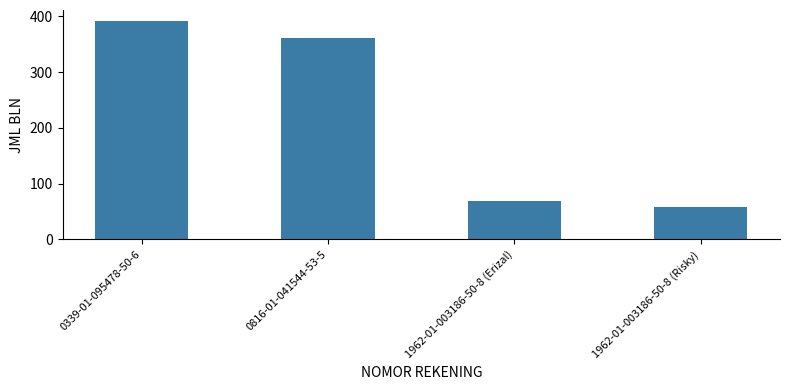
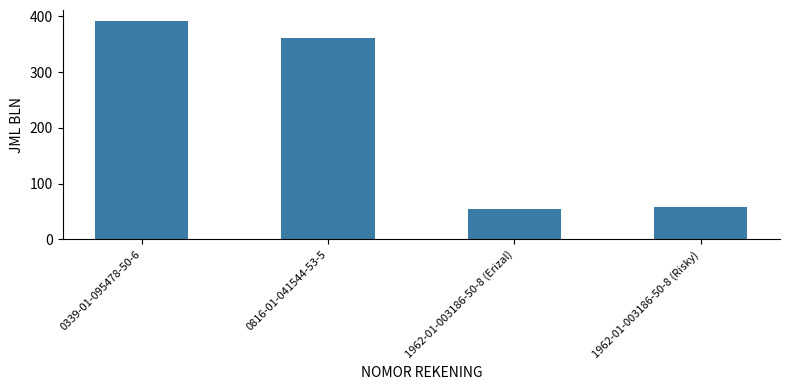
  {
    "0339-01-095478-50-6": 390,
    "0816-01-041544-53-5": 360,
-   "1962-01-003186-50-8 (Erizal)": 70,
+   "1962-01-003186-50-8 (Erizal)": 50,
    "1962-01-003186-50-8 (Risky)": 60
  }
